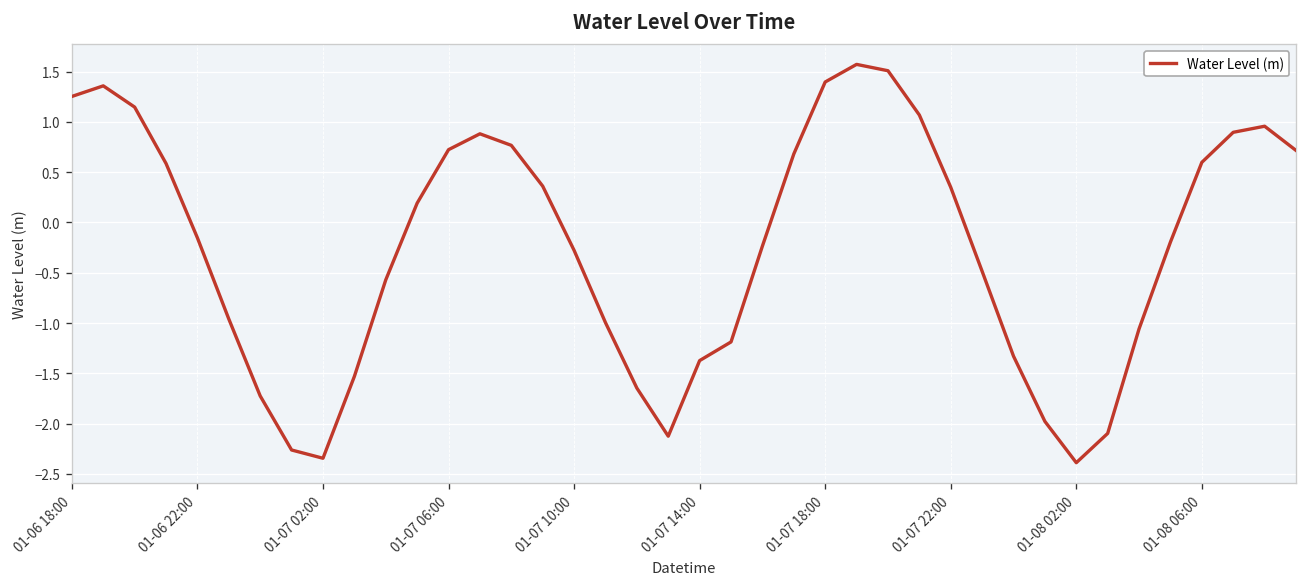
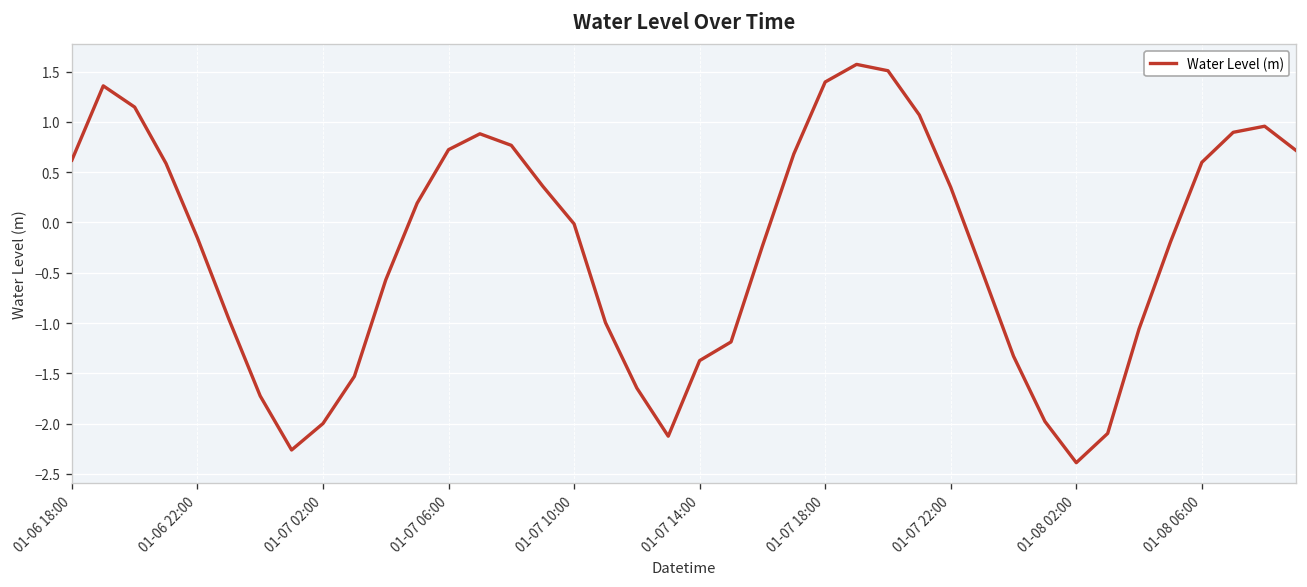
  {
-   "01-06 18:00": 1.3,
+   "01-06 18:00": 0.6,
    "01-06 22:00": -0.2,
-   "01-07 02:00": -2.3,
+   "01-07 02:00": -2.0,
    "01-07 06:00": 0.7,
-   "01-07 10:00": -0.3,
+   "01-07 10:00": 0.0,
    "01-07 14:00": -1.4,
    "01-07 18:00": 1.4,
    "01-07 22:00": 0.4,
    "01-08 02:00": -2.4,
    "01-08 06:00": 0.6
  }
